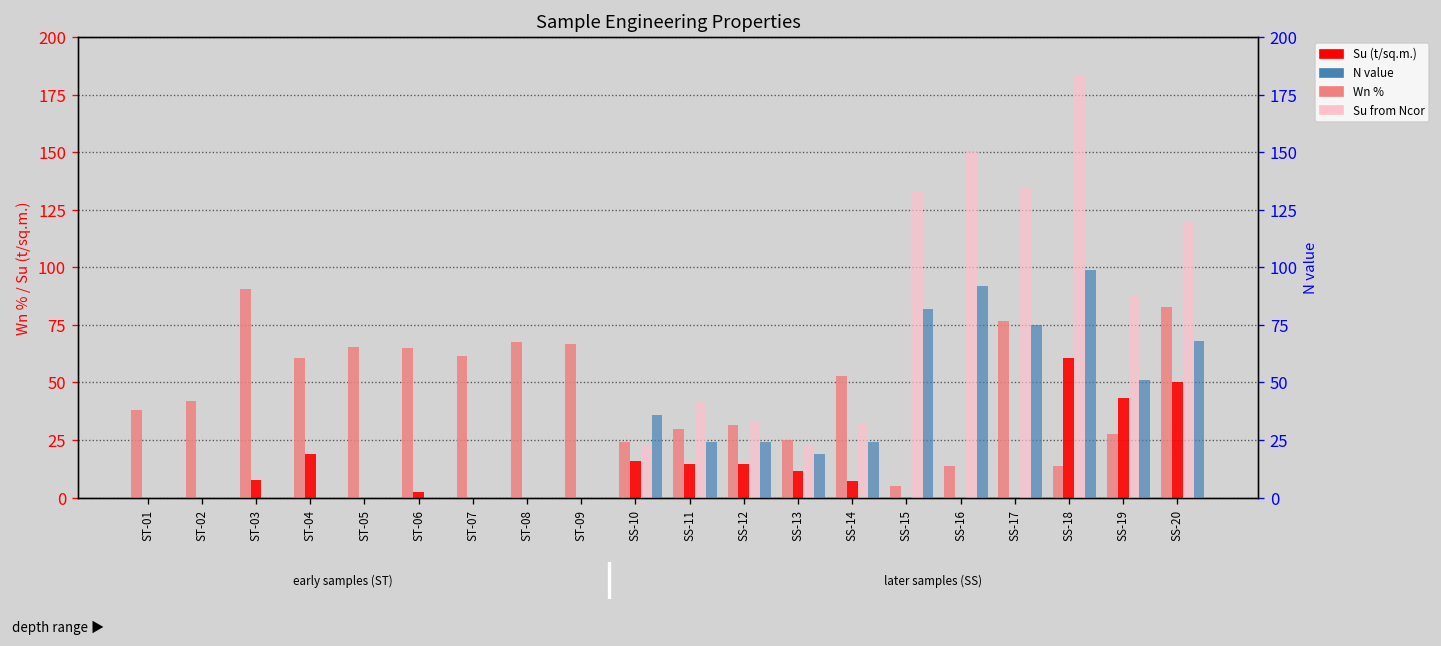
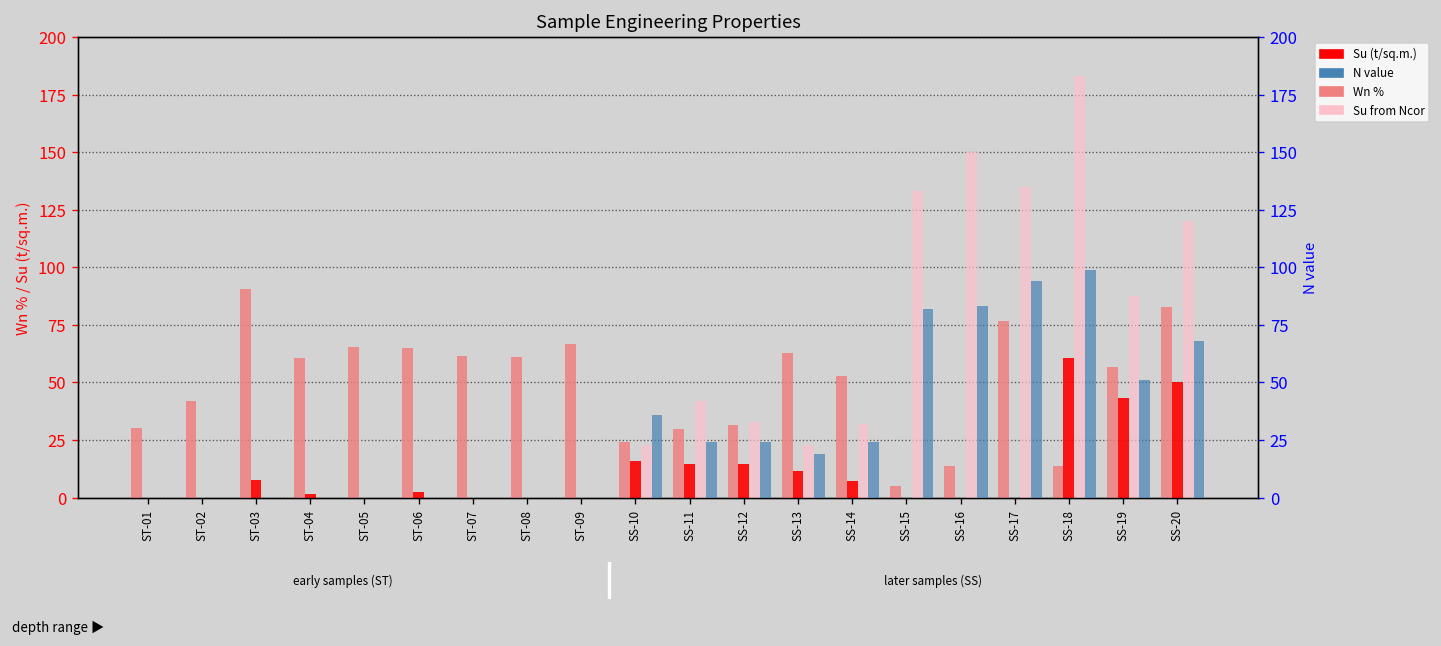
  {
    "Wn %": {
-     "ST-01": 38,
+     "ST-01": 30,
      "ST-02": 42,
      "ST-03": 91,
      "ST-04": 60,
      "ST-05": 65,
      "ST-06": 65,
      "ST-07": 62,
-     "ST-08": 68,
+     "ST-08": 61,
      "ST-09": 67,
      "SS-10": 24,
      "SS-11": 30,
      "SS-12": 31,
-     "SS-13": 25,
+     "SS-13": 63,
      "SS-14": 53,
      "SS-15": 5,
      "SS-16": 14,
      "SS-17": 77,
      "SS-18": 14,
-     "SS-19": 28,
+     "SS-19": 57,
      "SS-20": 83
    },
    "Su (t/sq.m.)": {
      "ST-01": 0,
      "ST-02": 0,
      "ST-03": 8,
-     "ST-04": 19,
+     "ST-04": 1,
      "ST-05": 0,
      "ST-06": 2,
      "ST-07": 0,
      "ST-08": 0,
      "ST-09": 0,
      "SS-10": 16,
      "SS-11": 15,
      "SS-12": 15,
      "SS-13": 12,
      "SS-14": 7,
      "SS-15": 0,
      "SS-16": 0,
      "SS-17": 0,
      "SS-18": 61,
      "SS-19": 43,
      "SS-20": 50
    },
    "Su from Ncor": {
      "ST-01": 0,
      "ST-02": 0,
      "ST-03": 0,
      "ST-04": 0,
      "ST-05": 0,
      "ST-06": 0,
      "ST-07": 0,
      "ST-08": 0,
      "ST-09": 0,
      "SS-10": 23,
      "SS-11": 42,
      "SS-12": 33,
      "SS-13": 23,
      "SS-14": 32,
      "SS-15": 133,
      "SS-16": 150,
      "SS-17": 135,
      "SS-18": 183,
      "SS-19": 88,
      "SS-20": 120
    },
    "N value": {
      "ST-01": 0,
      "ST-02": 0,
      "ST-03": 0,
      "ST-04": 0,
      "ST-05": 0,
      "ST-06": 0,
      "ST-07": 0,
      "ST-08": 0,
      "ST-09": 0,
      "SS-10": 36,
      "SS-11": 24,
      "SS-12": 24,
      "SS-13": 19,
      "SS-14": 24,
      "SS-15": 82,
-     "SS-16": 92,
-     "SS-17": 75,
+     "SS-16": 83,
+     "SS-17": 94,
      "SS-18": 99,
      "SS-19": 51,
      "SS-20": 68
    }
  }
